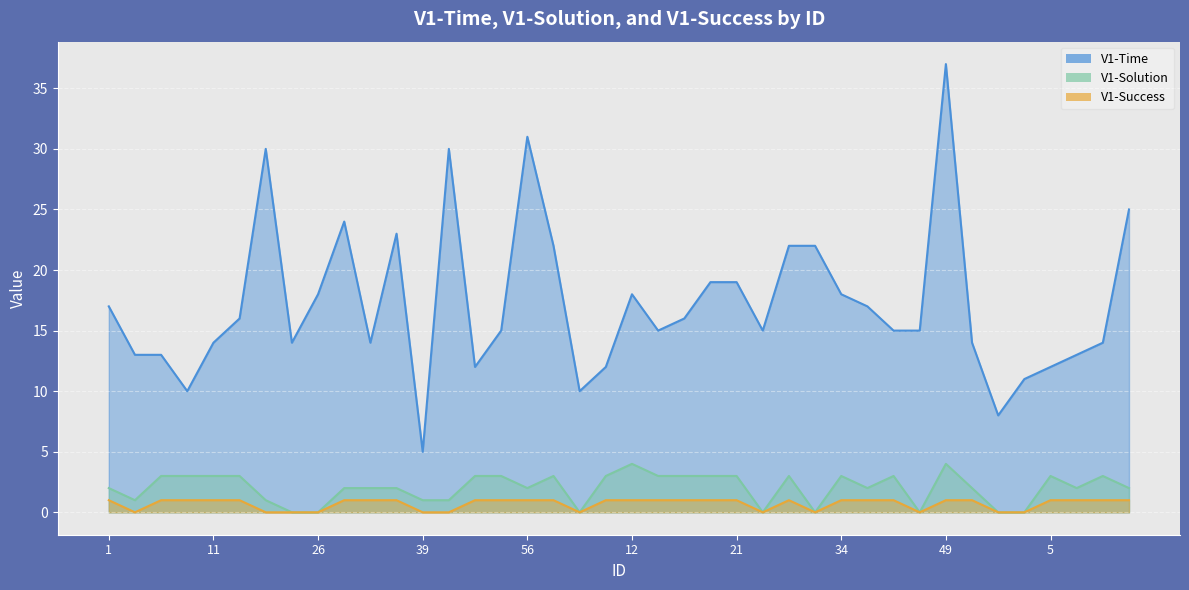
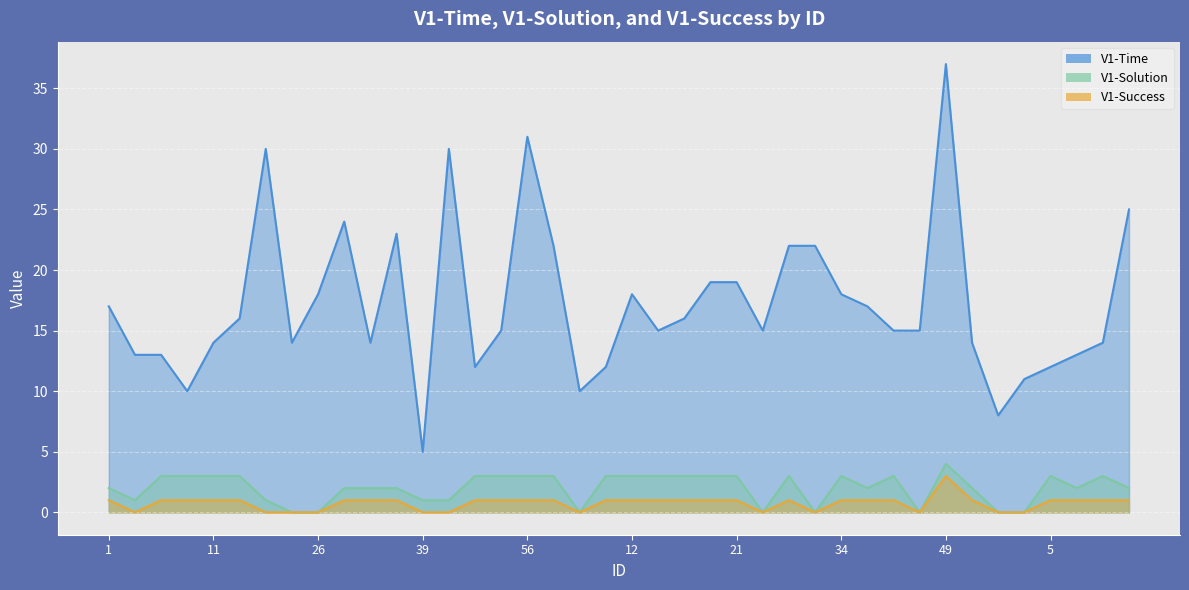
  {
    "V1-Time": {
      "56": 31,
      "12": 18,
      "49": 37
    },
    "V1-Solution": {
-     "56": 2,
-     "12": 4,
+     "56": 3,
+     "12": 3,
      "49": 4
    },
    "V1-Success": {
      "56": 1,
      "12": 1,
-     "49": 1
+     "49": 3
    }
  }
